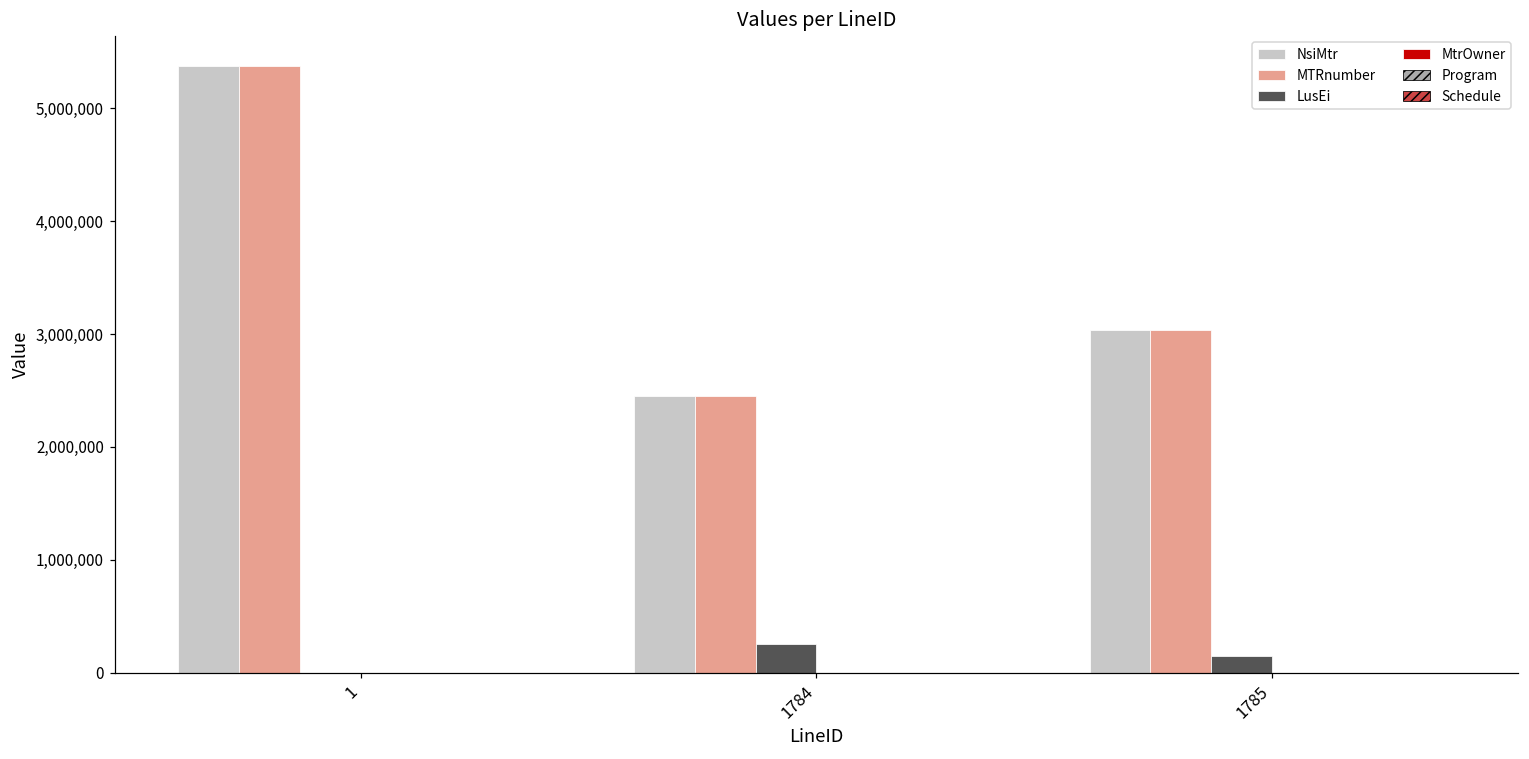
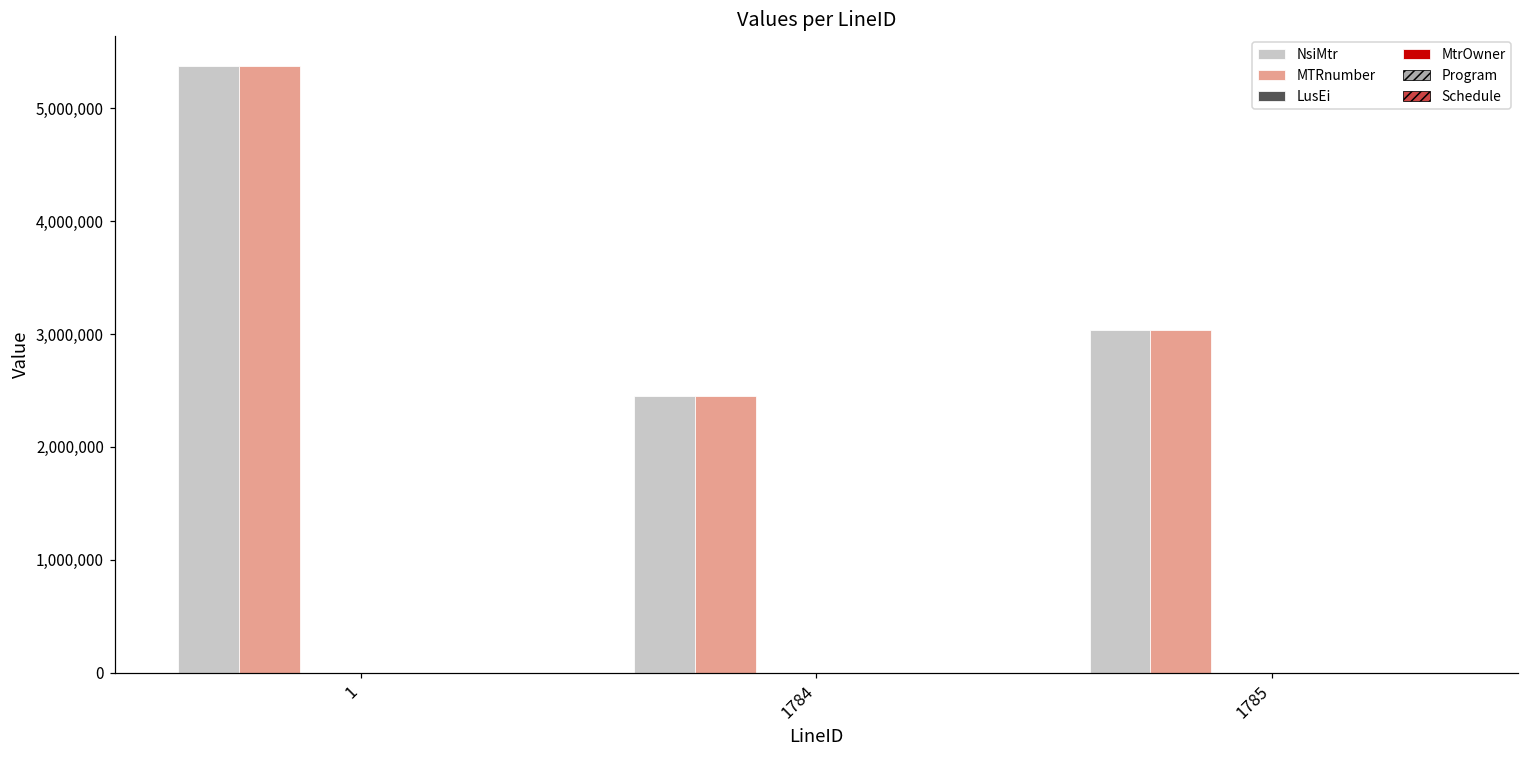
  {
    "MTRnumber": {
      "1": "5,370,000",
      "1784": "2,450,000",
      "1785": "3,030,000"
    },
    "LusEi": {
-     "1784": "260,000",
-     "1785": "150,000"
+     "1784": "0",
+     "1785": "0"
    }
  }
